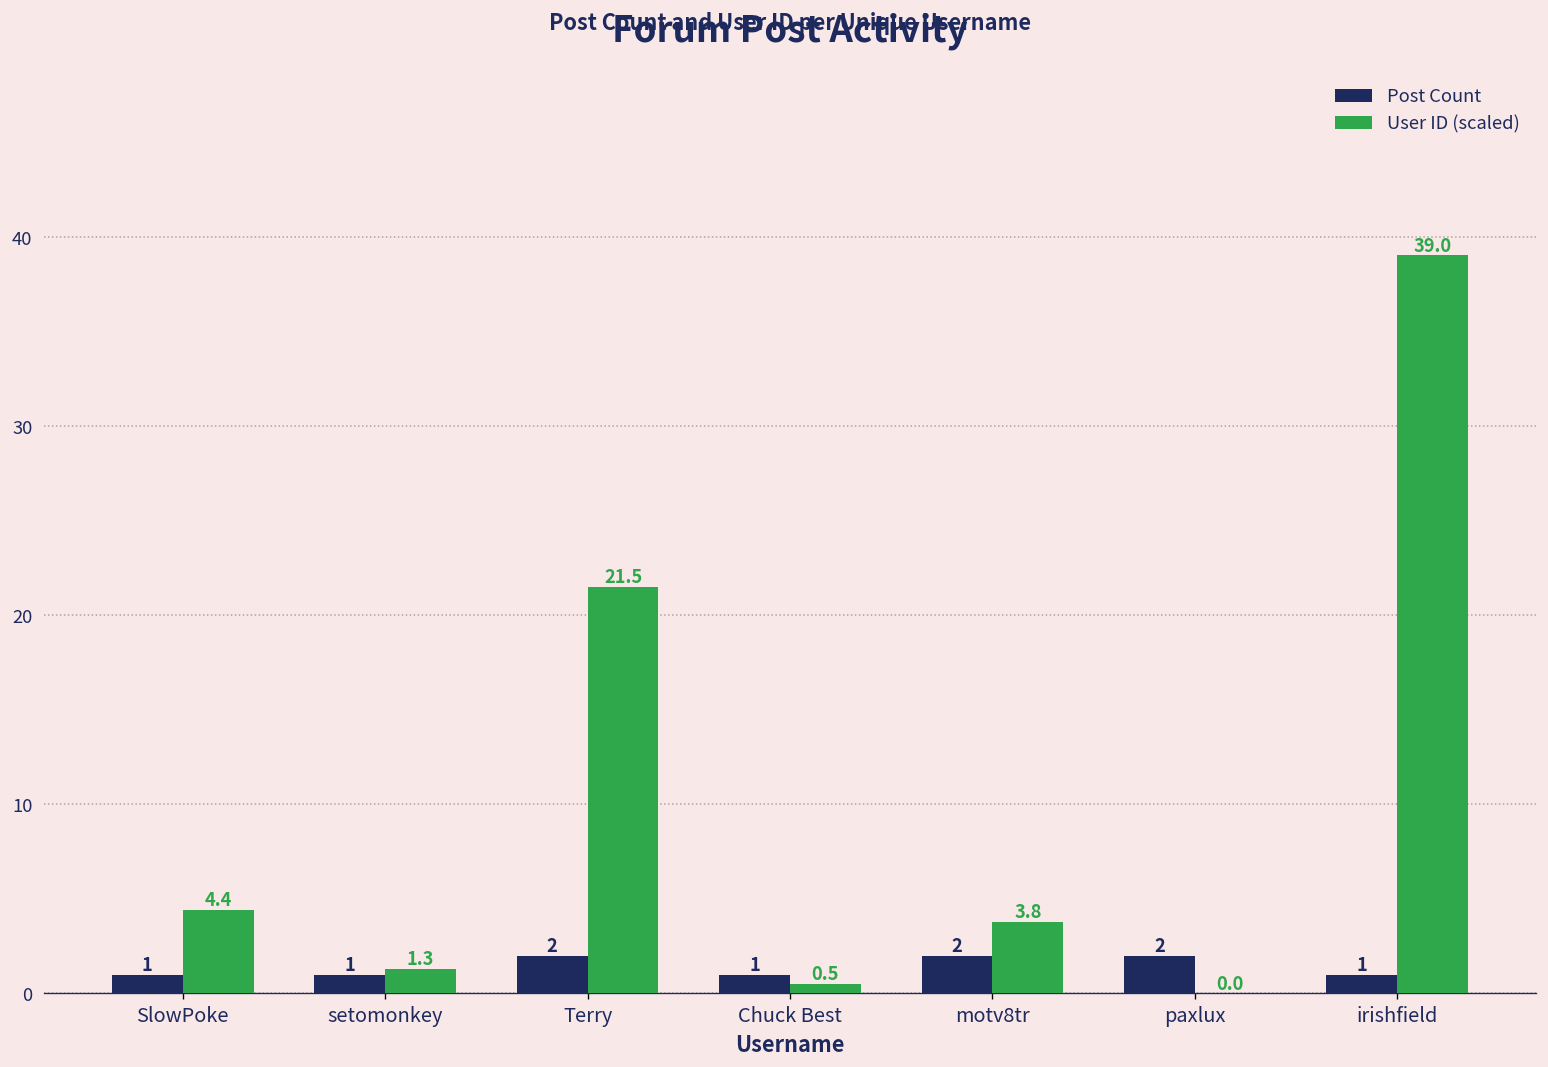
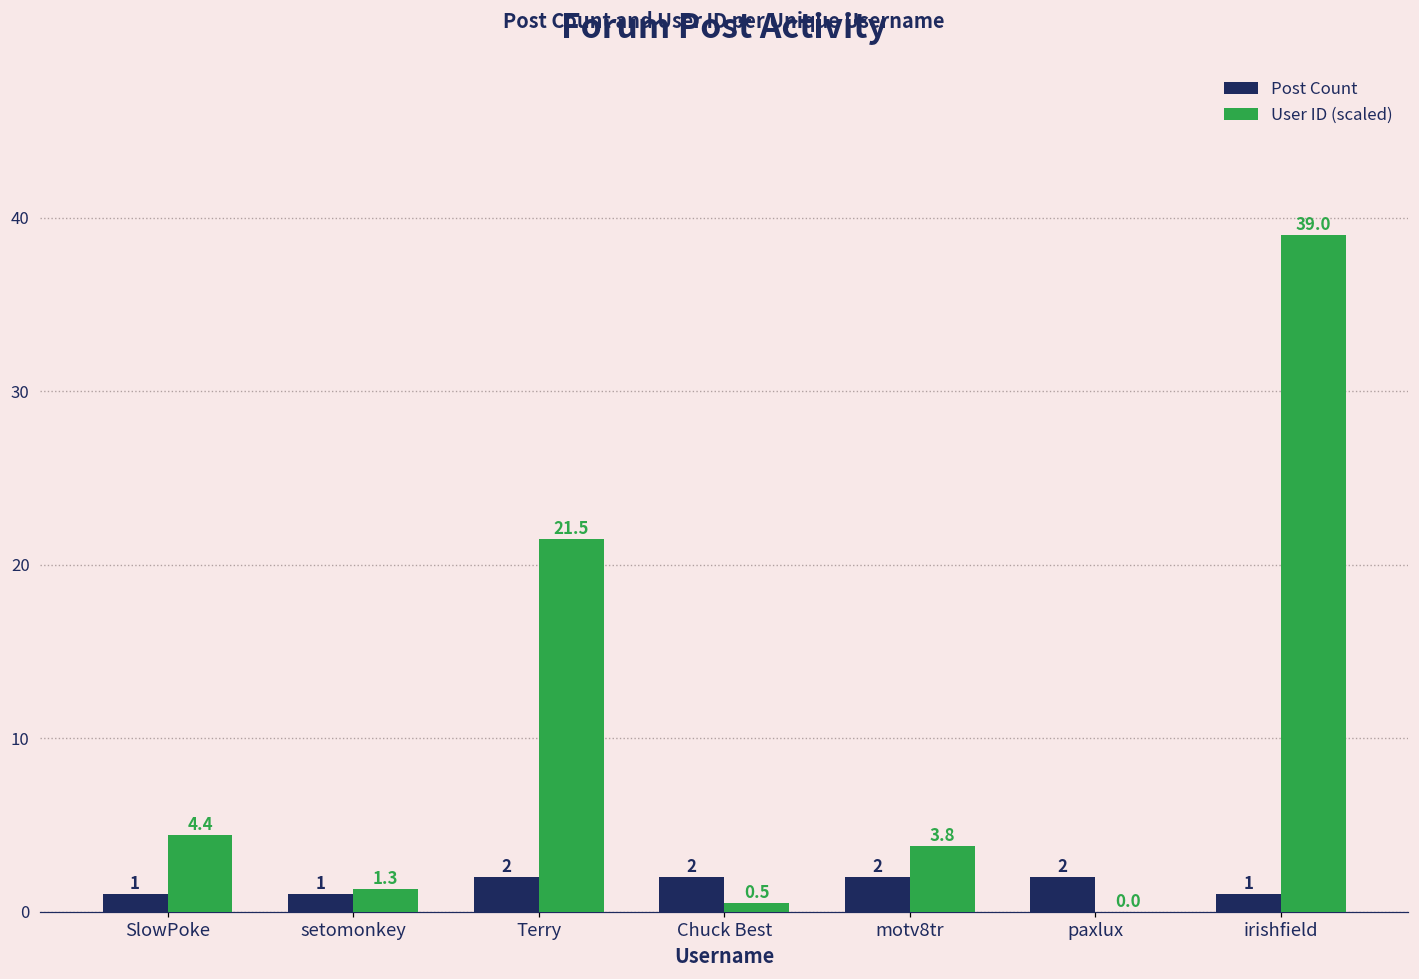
  {
    "Post Count": {
      "SlowPoke": 1,
      "setomonkey": 1,
      "Terry": 2,
-     "Chuck Best": 1,
+     "Chuck Best": 2,
      "motv8tr": 2,
      "paxlux": 2,
      "irishfield": 1
    },
    "User ID (scaled)": {
      "SlowPoke": 4.4,
      "setomonkey": 1.3,
      "Terry": 21.5,
      "Chuck Best": 0.5,
      "motv8tr": 3.8,
      "paxlux": 0.0,
      "irishfield": 39.0
    }
  }
